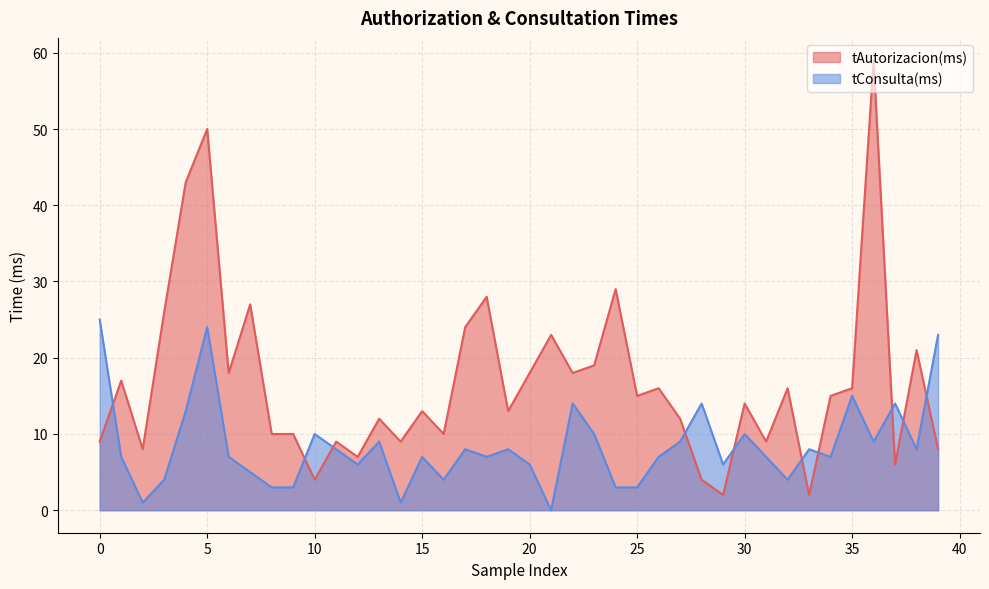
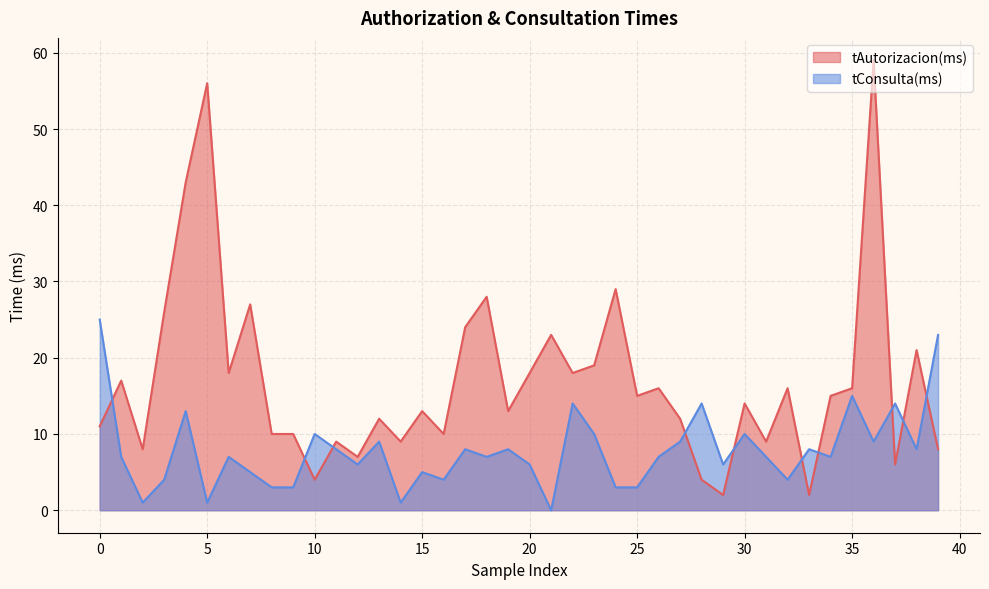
  {
    "tAutorizacion(ms)": {
-     "0": 9,
-     "5": 50,
+     "0": 11,
+     "5": 56,
      "10": 4,
      "15": 13,
      "20": 18,
      "25": 15,
      "30": 14,
      "35": 16
    },
    "tConsulta(ms)": {
      "0": 25,
-     "5": 24,
+     "5": 1,
      "10": 10,
-     "15": 7,
+     "15": 5,
      "20": 6,
      "25": 3,
      "30": 10,
      "35": 15
    }
  }
